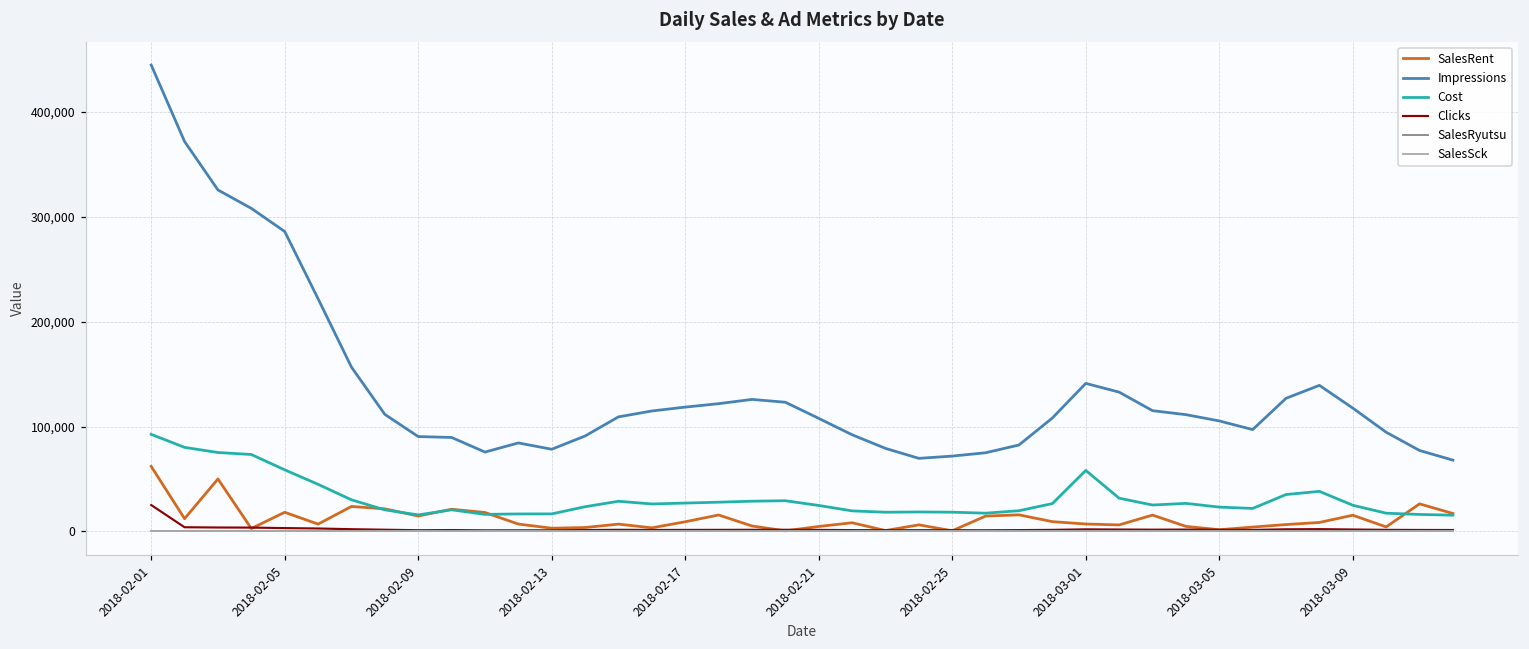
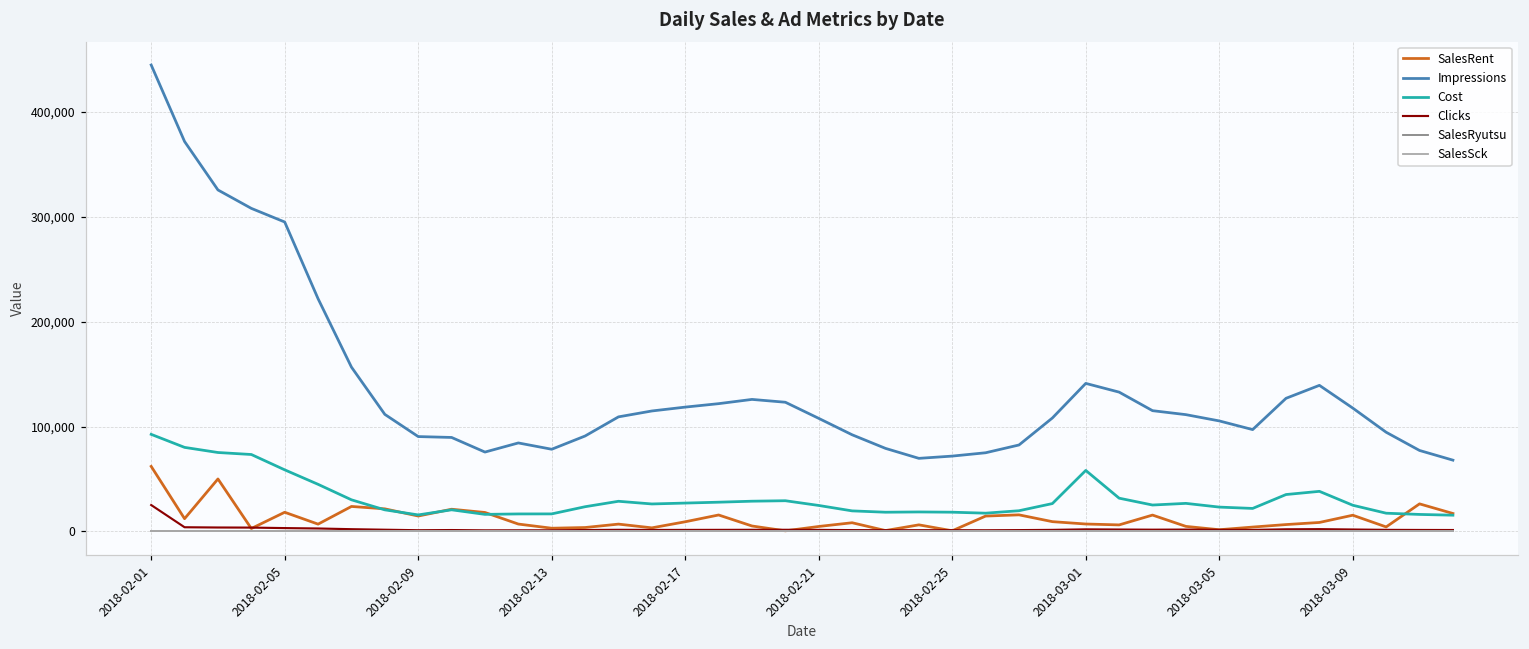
  {
    "SalesRent": {
      "2018-02-01": "60,000",
      "2018-02-05": "20,000",
      "2018-02-17": "10,000",
      "2018-02-21": "0",
      "2018-03-01": "10,000",
      "2018-03-09": "20,000"
    },
    "Impressions": {
      "2018-02-01": "440,000",
-     "2018-02-05": "290,000",
+     "2018-02-05": "300,000",
      "2018-02-09": "90,000",
      "2018-02-13": "80,000",
      "2018-02-17": "120,000",
      "2018-02-21": "110,000",
      "2018-02-25": "70,000",
      "2018-03-01": "140,000",
      "2018-03-05": "110,000",
      "2018-03-09": "120,000"
    },
    "Cost": {
      "2018-02-01": "90,000",
      "2018-02-05": "60,000",
      "2018-02-13": "20,000",
      "2018-02-17": "30,000",
      "2018-02-21": "20,000",
      "2018-02-25": "20,000",
      "2018-03-01": "60,000",
      "2018-03-05": "20,000",
      "2018-03-09": "20,000"
    },
    "Clicks": {
      "2018-02-01": "30,000",
      "2018-02-05": "0"
    },
    "SalesSck": {
      "2018-02-01": "0",
      "2018-02-05": "0"
    }
  }
